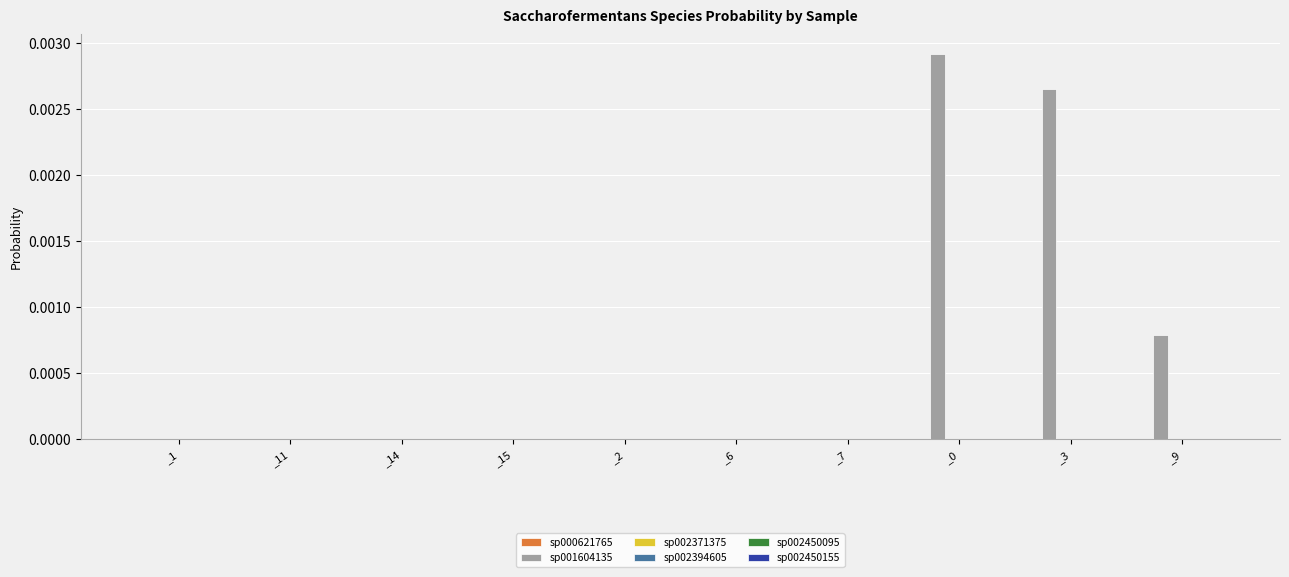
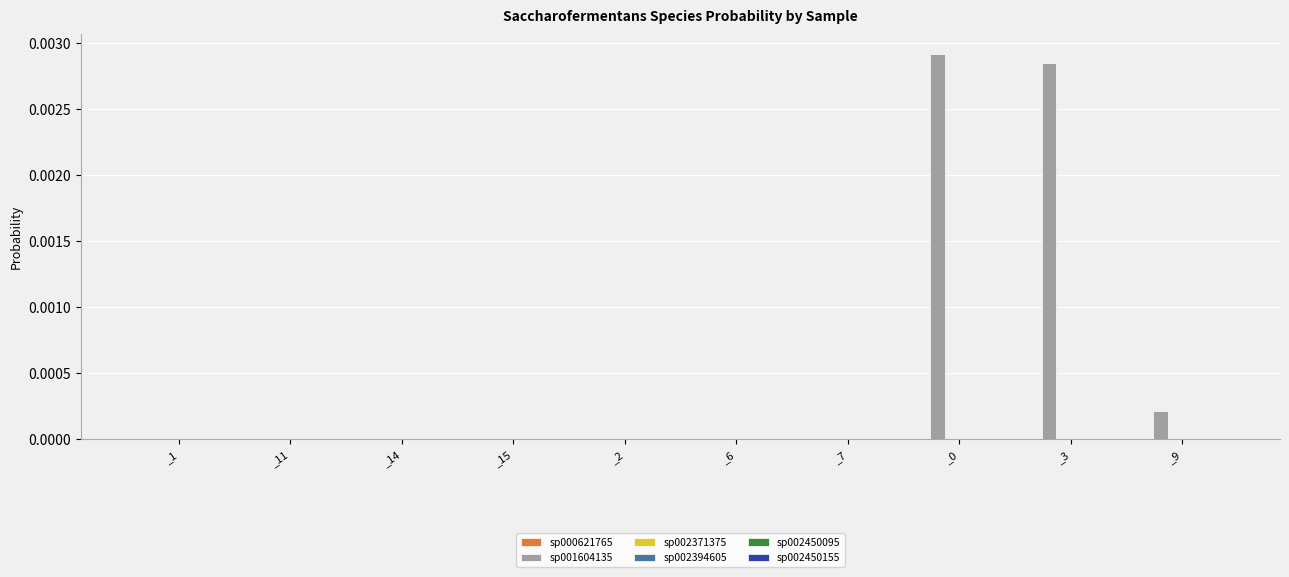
  {
    "sp001604135": {
      "_0": 0.00292,
-     "_3": 0.00265,
-     "_9": 0.00079
+     "_3": 0.00285,
+     "_9": 0.00021
    }
  }
